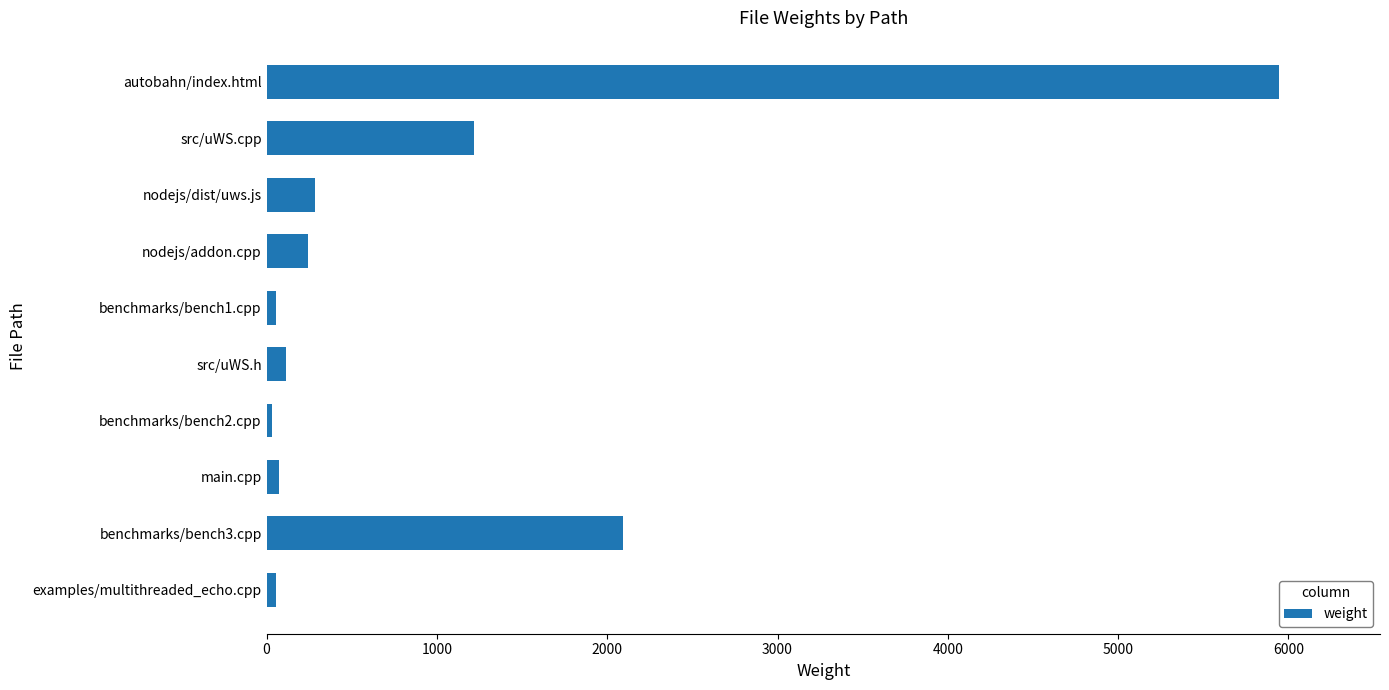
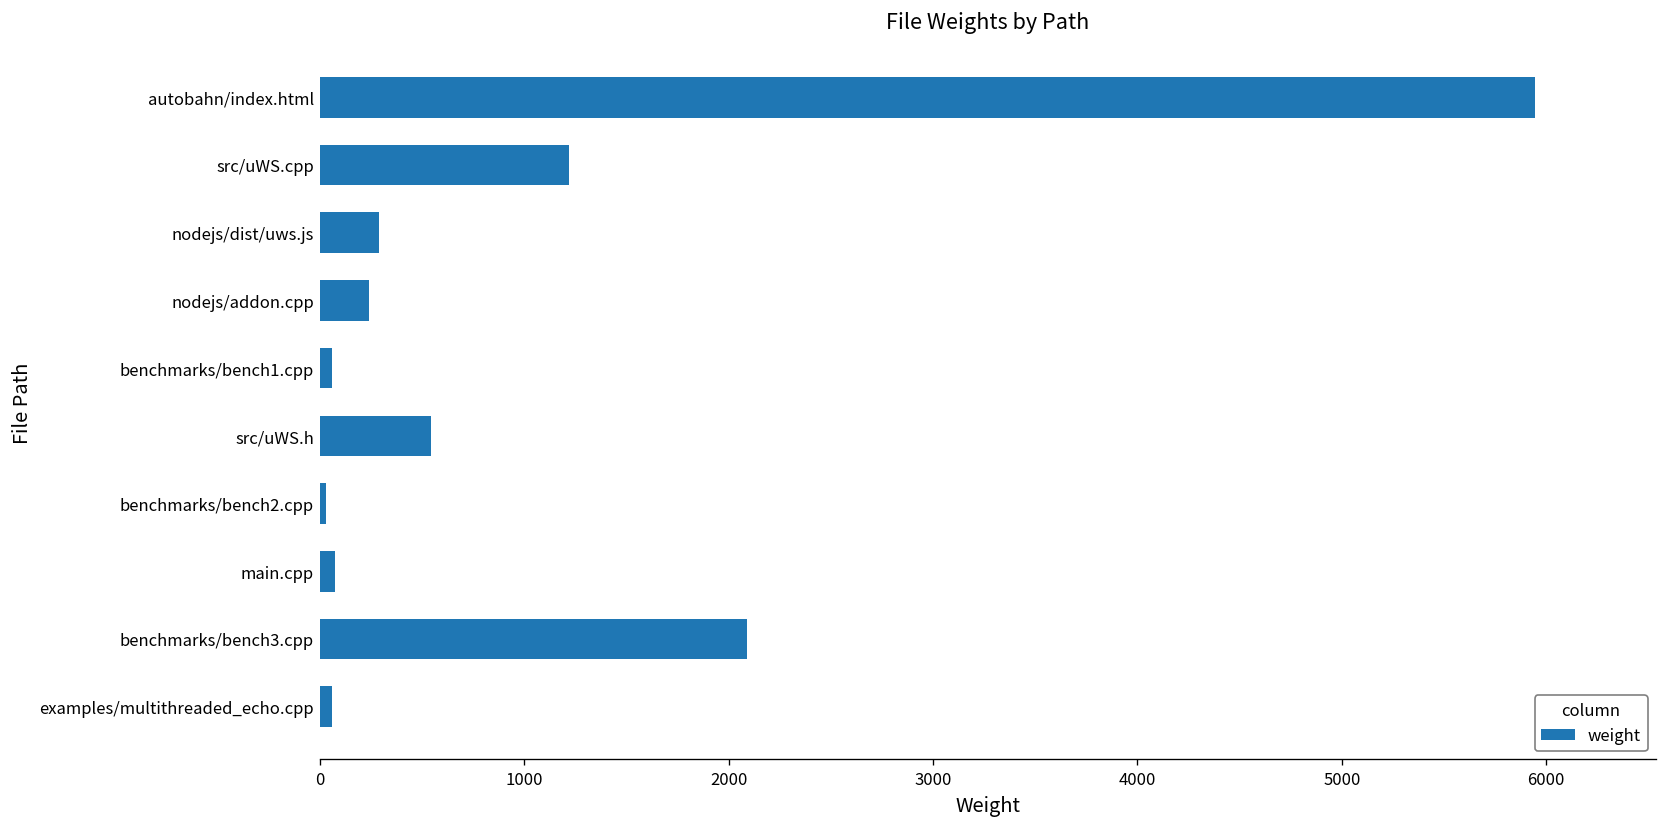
  {
    "autobahn/index.html": 5940,
    "src/uWS.cpp": 1220,
    "nodejs/dist/uws.js": 290,
    "nodejs/addon.cpp": 240,
    "benchmarks/bench1.cpp": 60,
-   "src/uWS.h": 110,
+   "src/uWS.h": 540,
    "benchmarks/bench2.cpp": 30,
    "main.cpp": 80,
    "benchmarks/bench3.cpp": 2090,
    "examples/multithreaded_echo.cpp": 60
  }
